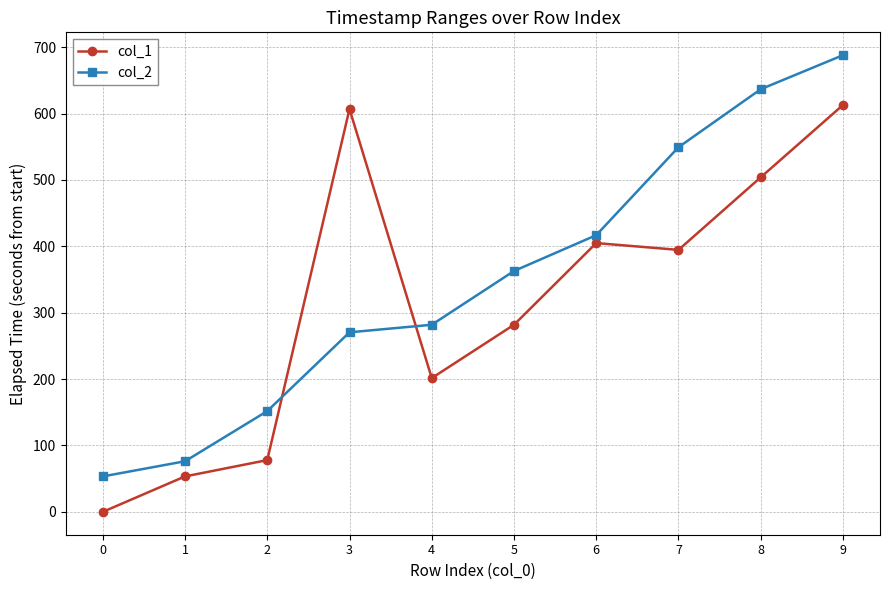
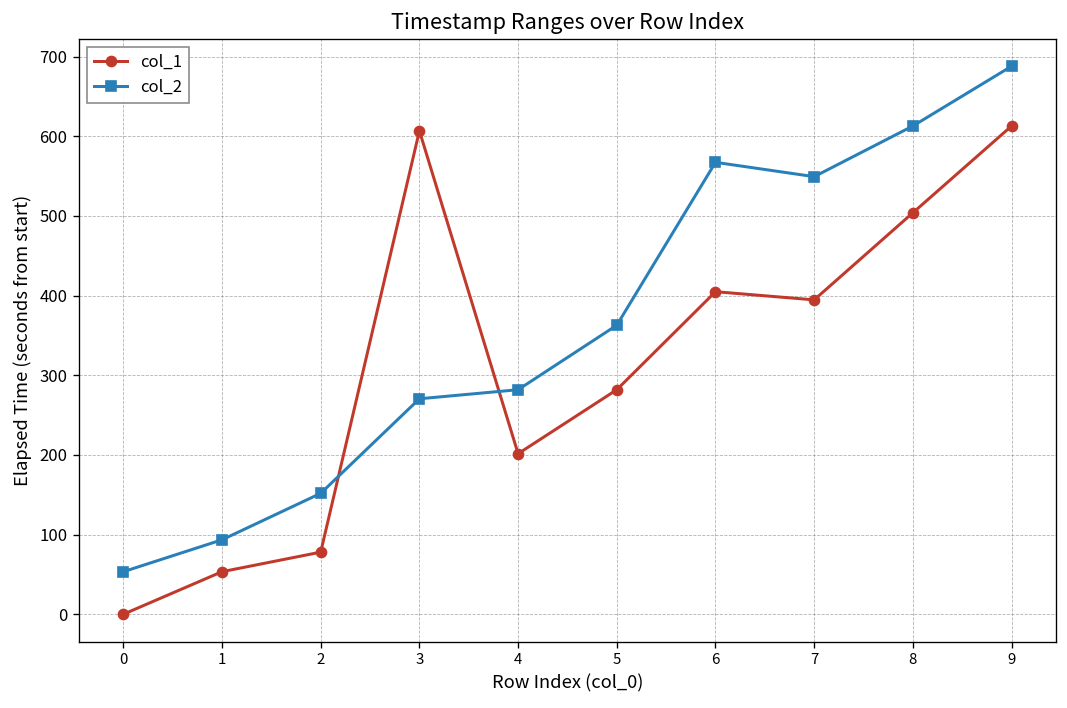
  {
    "col_1": {
      "0": 0,
      "1": 50,
      "2": 80,
      "3": 610,
      "4": 200,
      "5": 280,
      "6": 400,
      "7": 390,
      "8": 500,
      "9": 610
    },
    "col_2": {
      "0": 50,
-     "1": 80,
+     "1": 90,
      "2": 150,
      "3": 270,
      "4": 280,
      "5": 360,
-     "6": 420,
+     "6": 570,
      "7": 550,
-     "8": 640,
+     "8": 610,
      "9": 690
    }
  }
